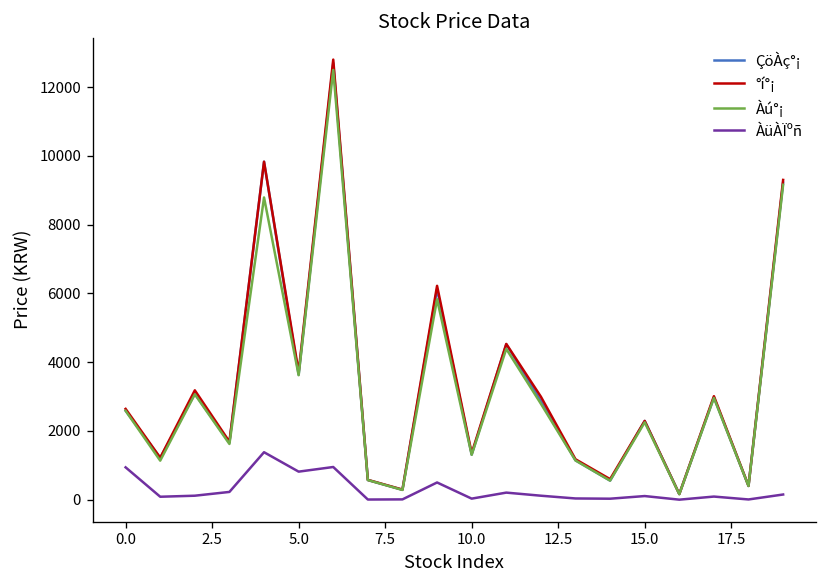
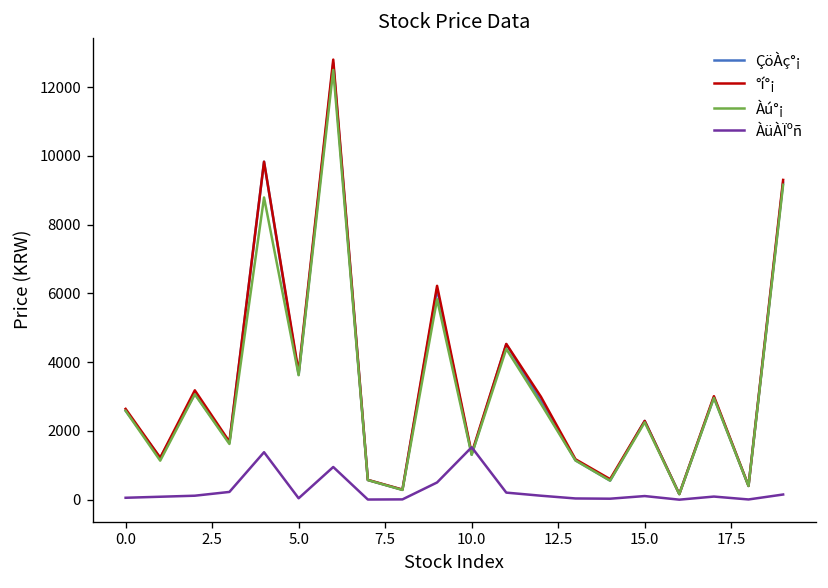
  {
    "ÀüÀÏºñ": {
-     "0.0": 900,
-     "5.0": 800,
-     "10.0": 0,
+     "0.0": 100,
+     "5.0": 0,
+     "10.0": 1500,
      "15.0": 100
    }
  }
